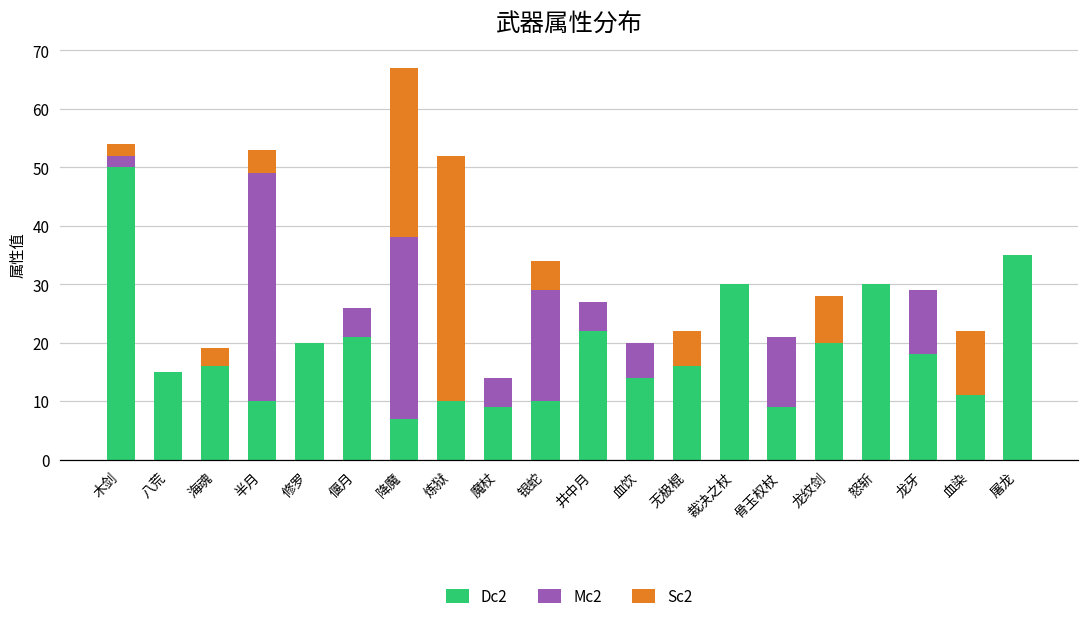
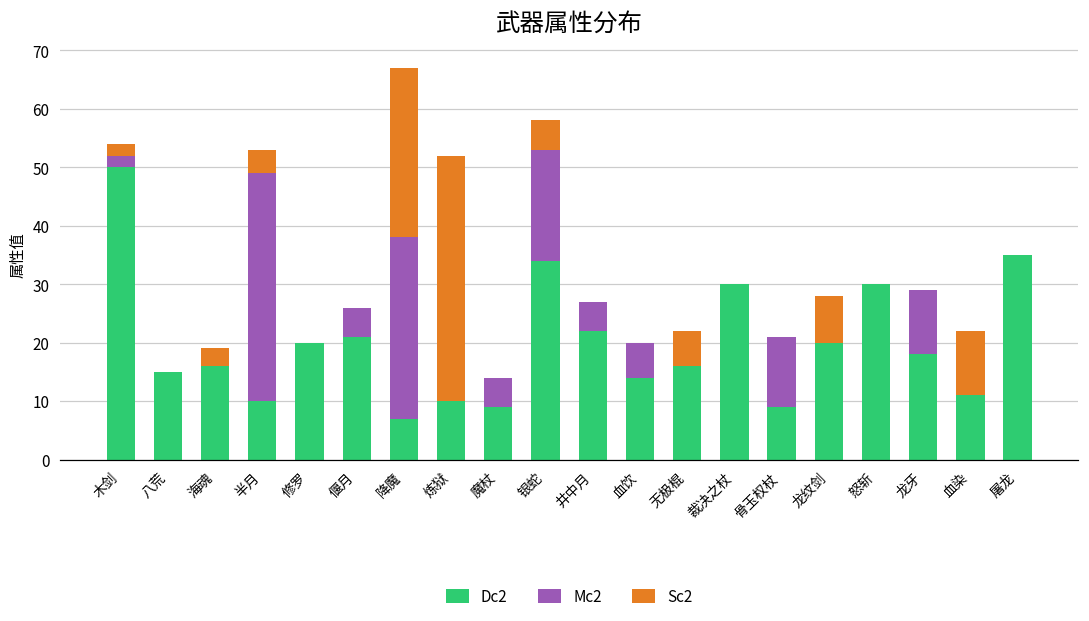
  {
    "Dc2": {
      "木剑": 50,
      "八荒": 15,
      "海魂": 16,
      "半月": 10,
      "修罗": 20,
      "偃月": 21,
      "降魔": 7,
      "炼狱": 10,
      "魔杖": 9,
-     "银蛇": 10,
+     "银蛇": 34,
      "井中月": 22,
      "血饮": 14,
      "无极棍": 16,
      "裁决之杖": 30,
      "骨玉权杖": 9,
      "龙纹剑": 20,
      "怒斩": 30,
      "龙牙": 18,
      "血染": 11,
      "屠龙": 35
    },
    "Mc2": {
      "木剑": 2,
      "八荒": 0,
      "海魂": 0,
      "半月": 39,
      "修罗": 0,
      "偃月": 5,
      "降魔": 31,
      "炼狱": 0,
      "魔杖": 5,
      "银蛇": 19,
      "井中月": 5,
      "血饮": 6,
      "无极棍": 0,
      "裁决之杖": 0,
      "骨玉权杖": 12,
      "龙纹剑": 0,
      "怒斩": 0,
      "龙牙": 11,
      "血染": 0,
      "屠龙": 0
    },
    "Sc2": {
      "木剑": 2,
      "八荒": 0,
      "海魂": 3,
      "半月": 4,
      "修罗": 0,
      "偃月": 0,
      "降魔": 29,
      "炼狱": 42,
      "魔杖": 0,
      "银蛇": 5,
      "井中月": 0,
      "血饮": 0,
      "无极棍": 6,
      "裁决之杖": 0,
      "骨玉权杖": 0,
      "龙纹剑": 8,
      "怒斩": 0,
      "龙牙": 0,
      "血染": 11,
      "屠龙": 0
    }
  }
